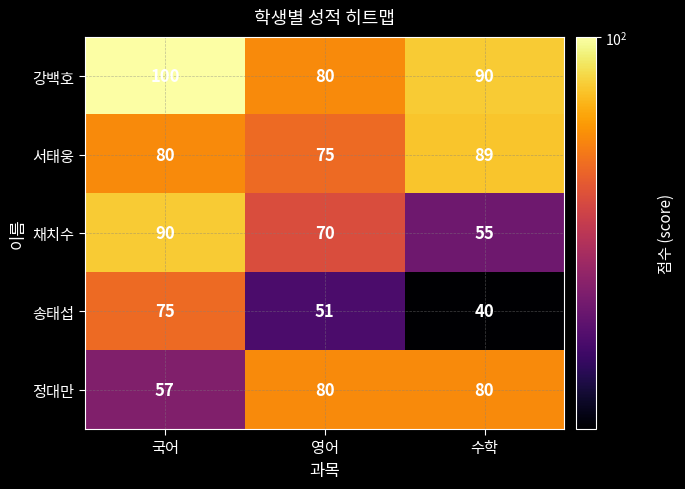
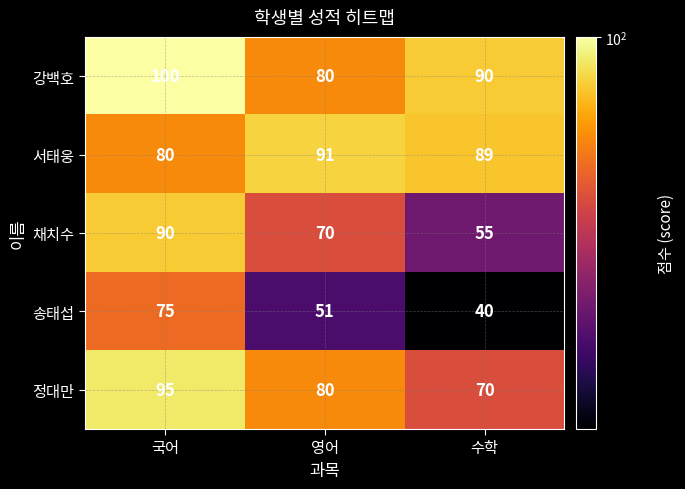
  {
    "강백호": {
      "국어": 100,
      "영어": 80,
      "수학": 90
    },
    "서태웅": {
      "국어": 80,
-     "영어": 75,
+     "영어": 91,
      "수학": 89
    },
    "채치수": {
      "국어": 90,
      "영어": 70,
      "수학": 55
    },
    "송태섭": {
      "국어": 75,
      "영어": 51,
      "수학": 40
    },
    "정대만": {
-     "국어": 57,
+     "국어": 95,
      "영어": 80,
-     "수학": 80
+     "수학": 70
    }
  }
